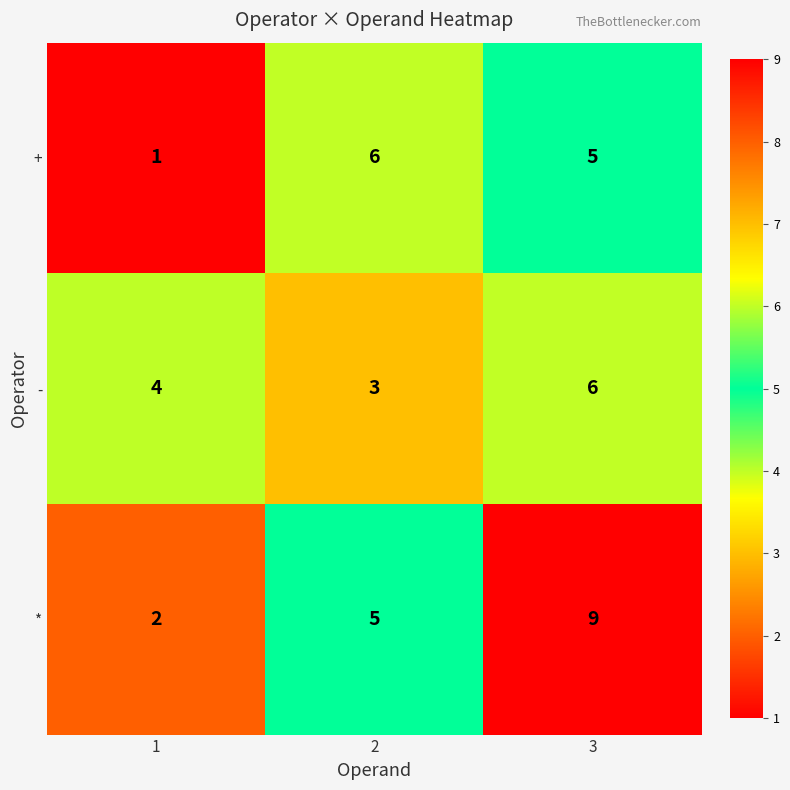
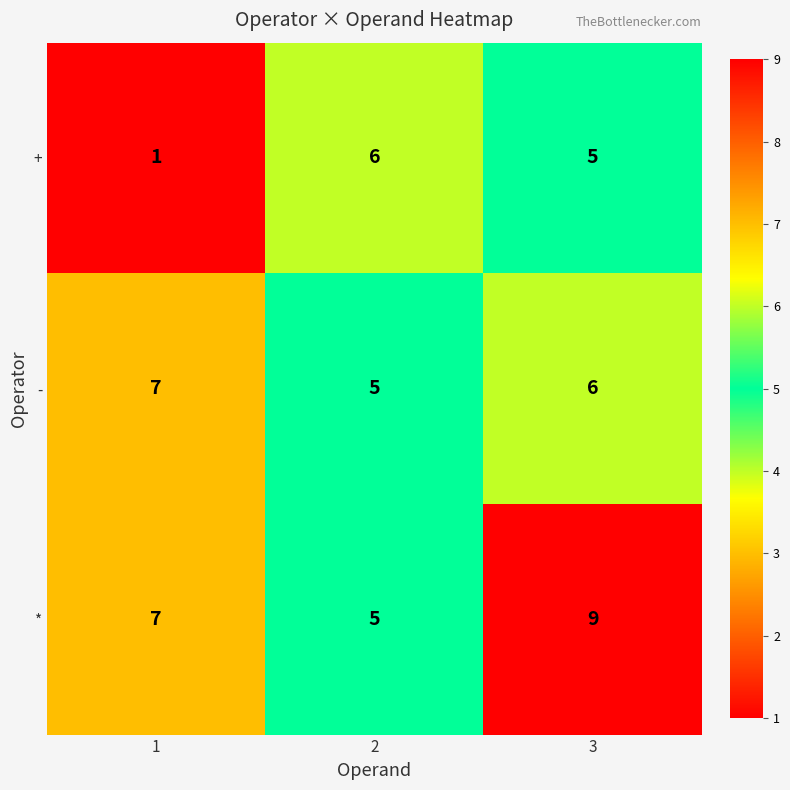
  {
    "+": {
      "1": 1,
      "2": 6,
      "3": 5
    },
    "-": {
-     "1": 4,
-     "2": 3,
+     "1": 7,
+     "2": 5,
      "3": 6
    },
    "*": {
-     "1": 2,
+     "1": 7,
      "2": 5,
      "3": 9
    }
  }
